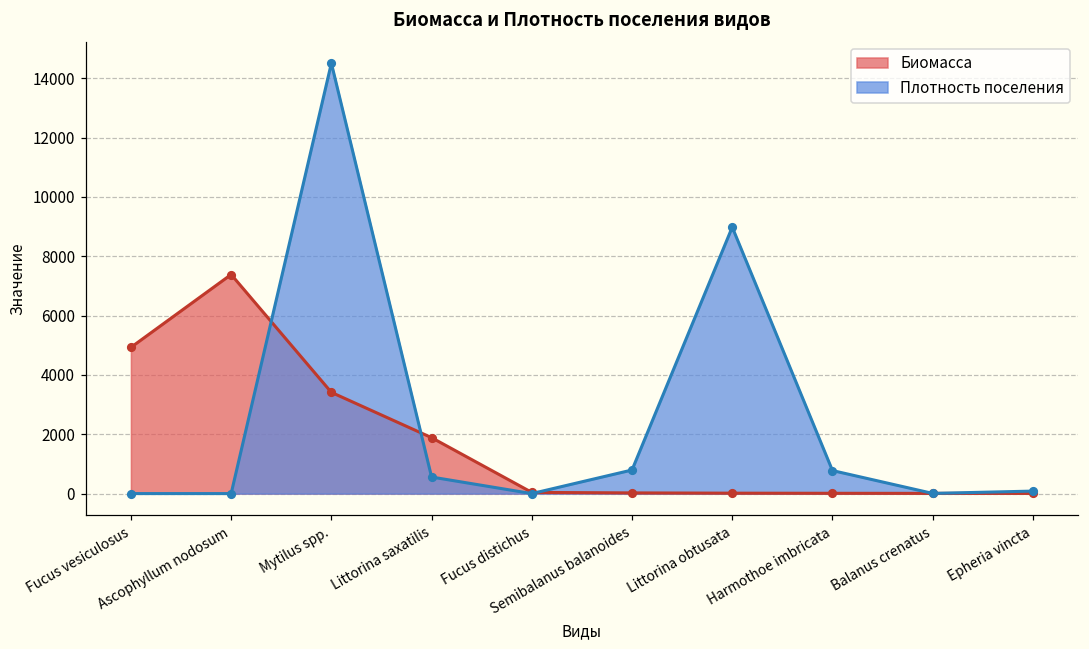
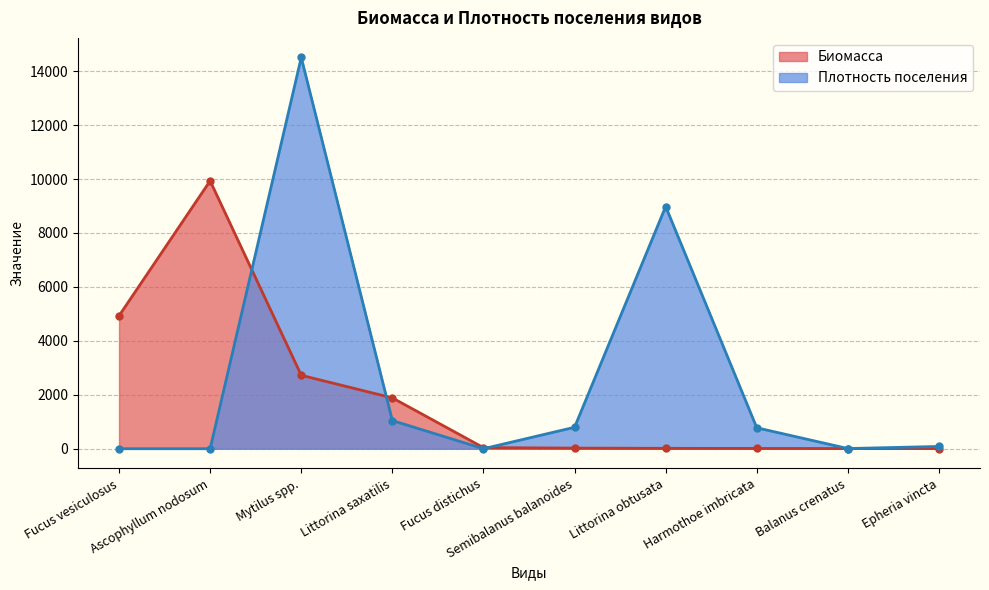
  {
    "Биомасса": {
      "Fucus vesiculosus": 4900,
-     "Ascophyllum nodosum": 7400,
-     "Mytilus spp.": 3400,
+     "Ascophyllum nodosum": 9900,
+     "Mytilus spp.": 2700,
      "Littorina saxatilis": 1900,
      "Semibalanus balanoides": 0,
      "Littorina obtusata": 0,
      "Harmothoe imbricata": 0
    },
    "Плотность поселения": {
      "Fucus vesiculosus": 0,
      "Ascophyllum nodosum": 0,
      "Mytilus spp.": 14500,
-     "Littorina saxatilis": 600,
+     "Littorina saxatilis": 1000,
      "Semibalanus balanoides": 800,
      "Littorina obtusata": 9000,
      "Harmothoe imbricata": 800
    }
  }
